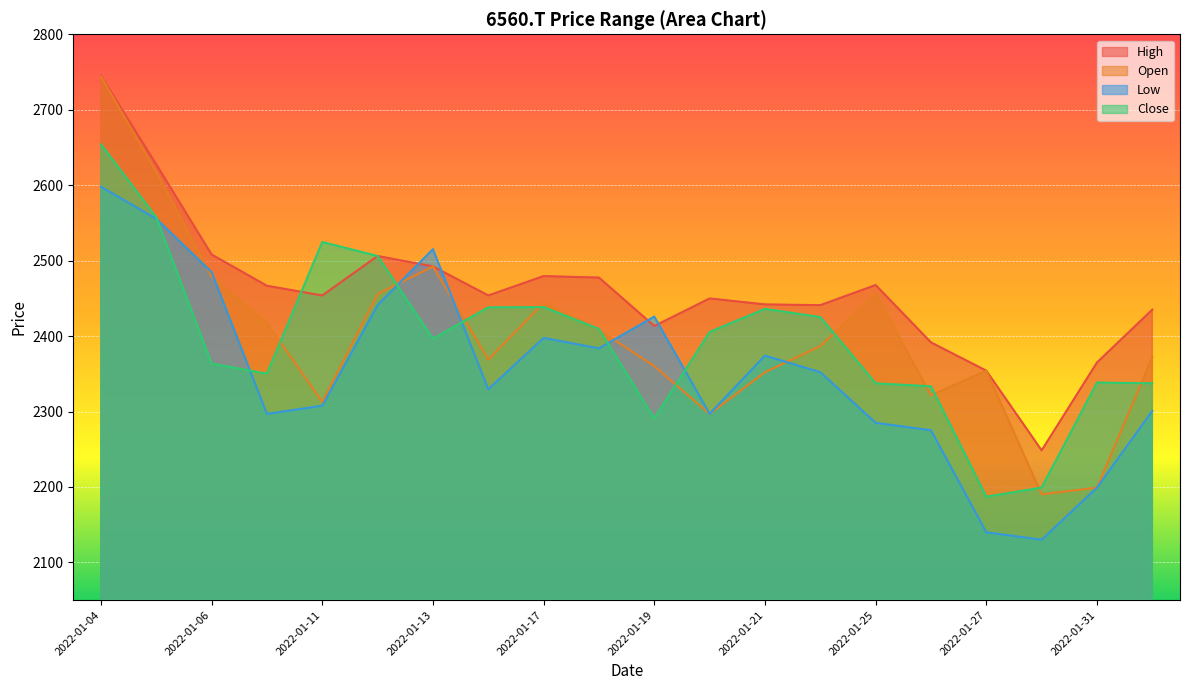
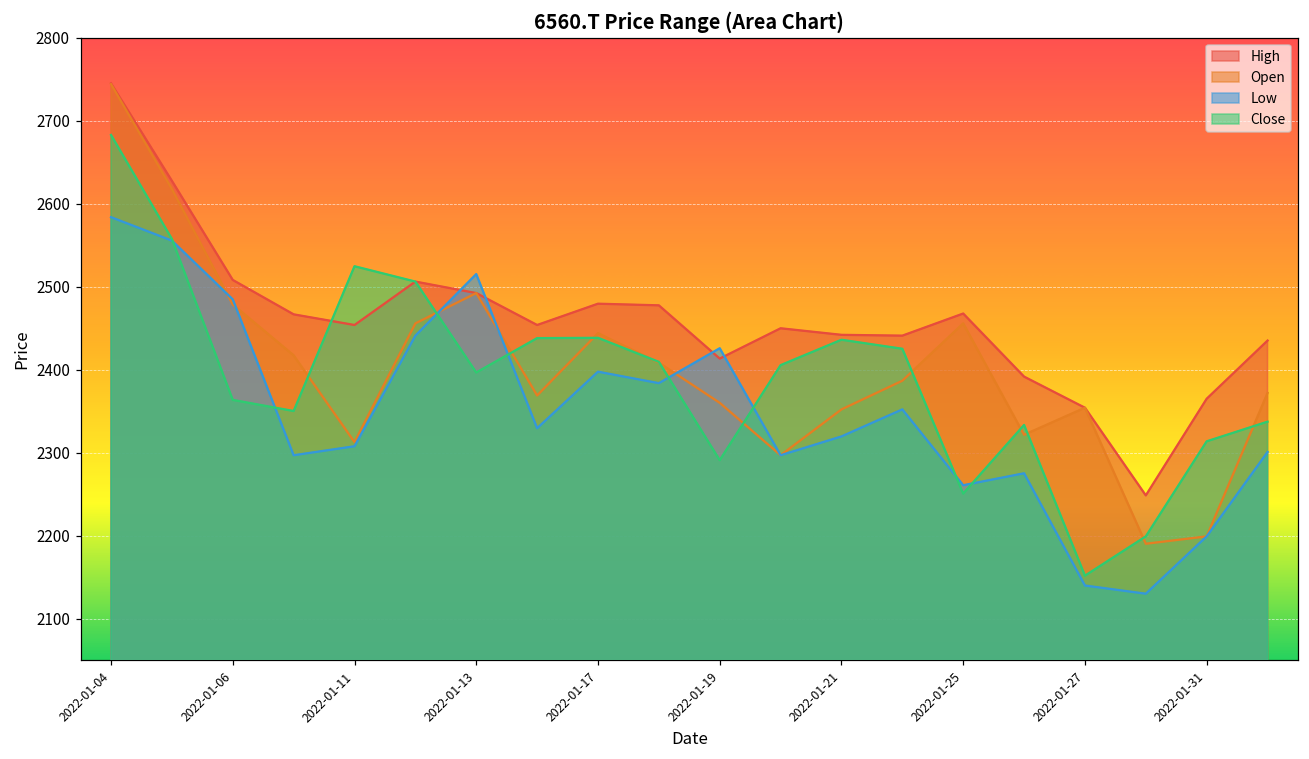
  {
    "Low": {
-     "2022-01-04": 2600,
+     "2022-01-04": 2580,
      "2022-01-06": 2480,
      "2022-01-11": 2310,
      "2022-01-13": 2520,
      "2022-01-17": 2400,
      "2022-01-19": 2430,
-     "2022-01-21": 2370,
-     "2022-01-25": 2290,
+     "2022-01-21": 2320,
+     "2022-01-25": 2260,
      "2022-01-27": 2140
    },
    "Close": {
-     "2022-01-04": 2650,
+     "2022-01-04": 2680,
      "2022-01-06": 2360,
      "2022-01-11": 2520,
      "2022-01-13": 2400,
      "2022-01-17": 2440,
      "2022-01-19": 2290,
      "2022-01-21": 2440,
-     "2022-01-25": 2340,
-     "2022-01-27": 2190,
-     "2022-01-31": 2340
+     "2022-01-25": 2250,
+     "2022-01-27": 2150,
+     "2022-01-31": 2310
    }
  }
